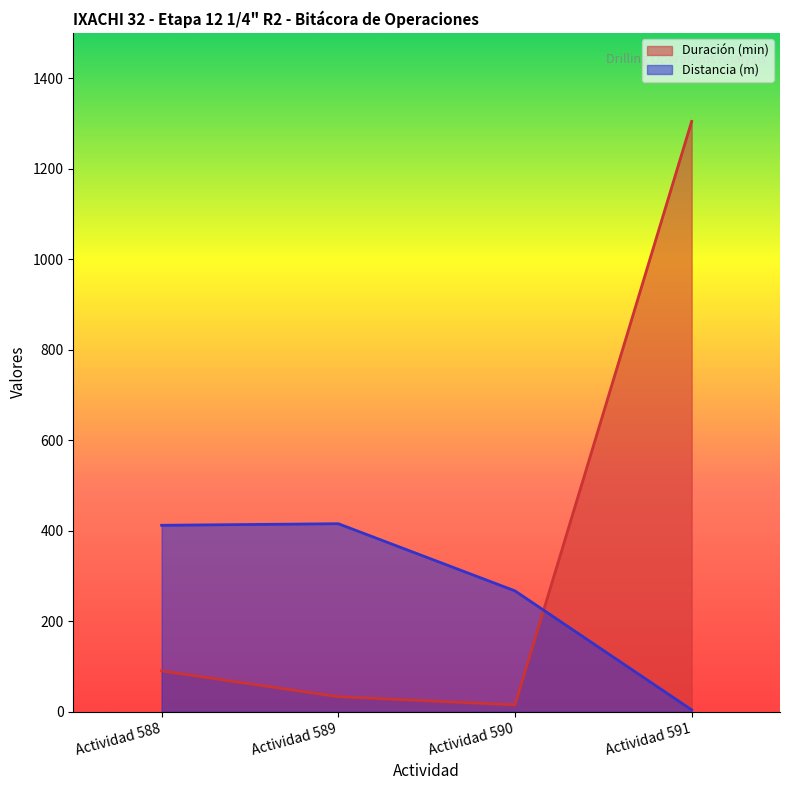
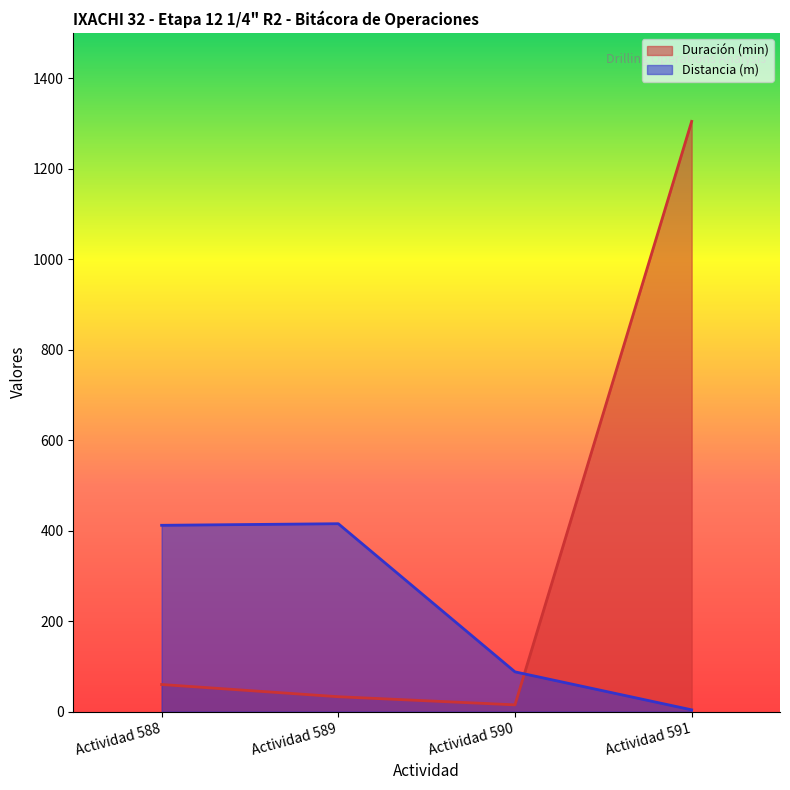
  {
    "Duración (min)": {
-     "Actividad 588": 90,
+     "Actividad 588": 60,
      "Actividad 589": 30,
      "Actividad 590": 20,
      "Actividad 591": 1310
    },
    "Distancia (m)": {
      "Actividad 588": 410,
      "Actividad 589": 420,
-     "Actividad 590": 270,
+     "Actividad 590": 90,
      "Actividad 591": 0
    }
  }
